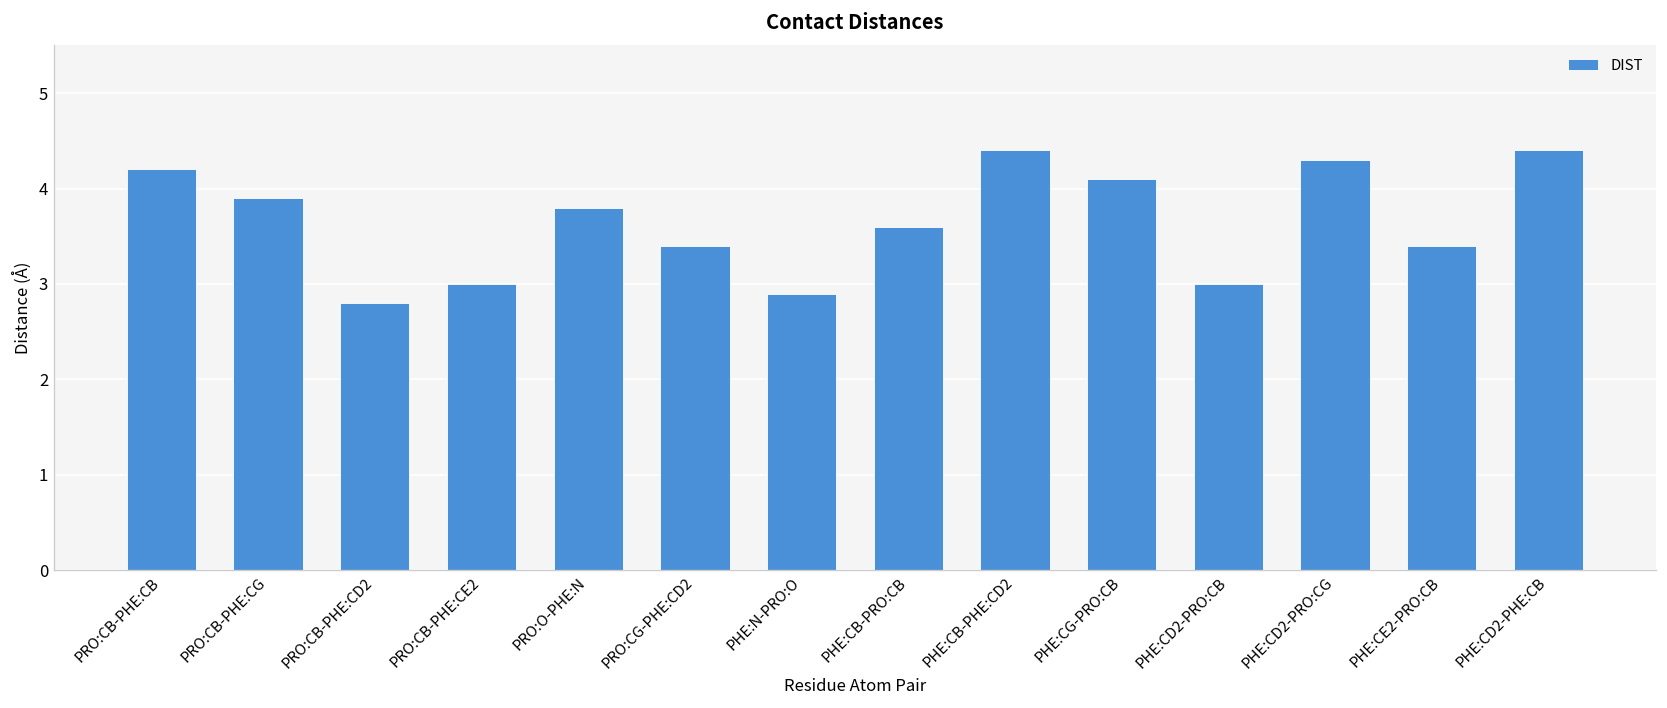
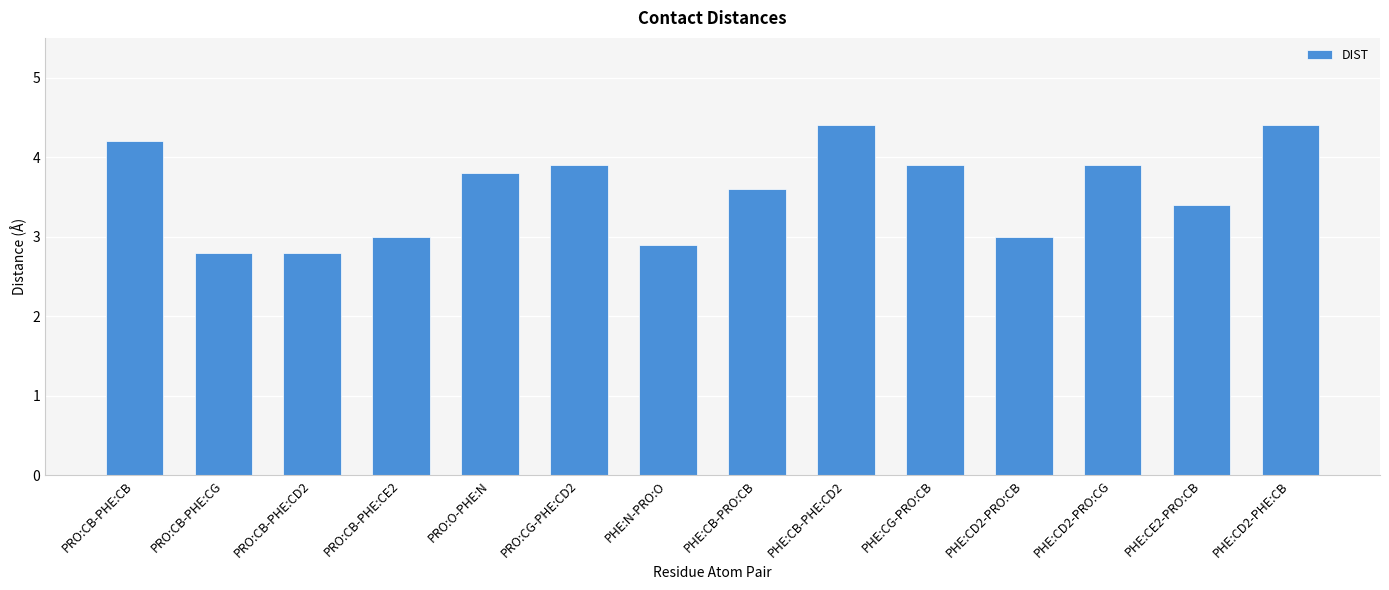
  {
    "PRO:CB-PHE:CB": 4.2,
-   "PRO:CB-PHE:CG": 3.9,
+   "PRO:CB-PHE:CG": 2.8,
    "PRO:CB-PHE:CD2": 2.8,
    "PRO:CB-PHE:CE2": 3.0,
    "PRO:O-PHE:N": 3.8,
-   "PRO:CG-PHE:CD2": 3.4,
+   "PRO:CG-PHE:CD2": 3.9,
    "PHE:N-PRO:O": 2.9,
    "PHE:CB-PRO:CB": 3.6,
    "PHE:CB-PHE:CD2": 4.4,
-   "PHE:CG-PRO:CB": 4.1,
+   "PHE:CG-PRO:CB": 3.9,
    "PHE:CD2-PRO:CB": 3.0,
-   "PHE:CD2-PRO:CG": 4.3,
+   "PHE:CD2-PRO:CG": 3.9,
    "PHE:CE2-PRO:CB": 3.4,
    "PHE:CD2-PHE:CB": 4.4
  }
